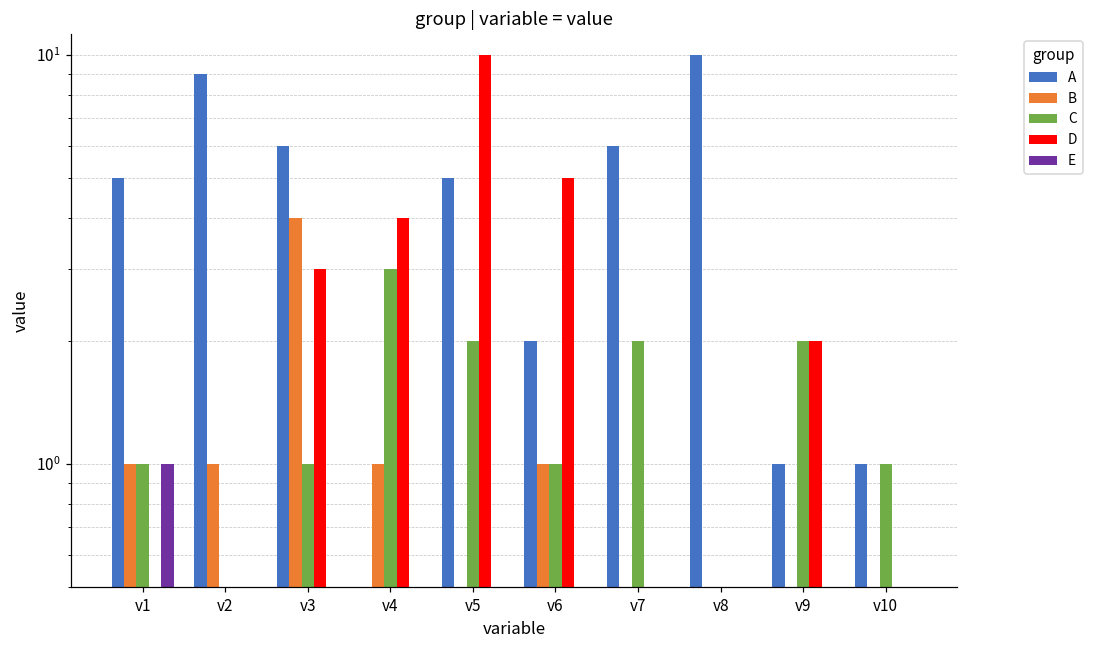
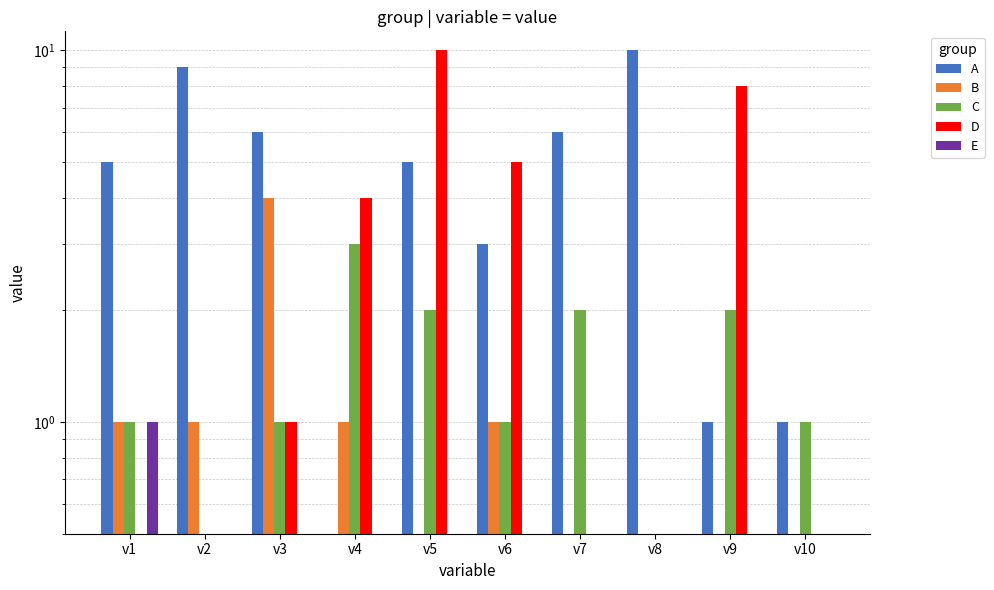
  {
    "A": {
      "v1": 5,
      "v2": 9,
      "v3": 6,
      "v5": 5,
-     "v6": 2,
+     "v6": 3,
      "v7": 6,
      "v8": 10,
      "v9": 1,
      "v10": 1
    },
    "B": {
      "v1": 1,
      "v2": 1,
      "v3": 4,
      "v4": 1,
      "v6": 1
    },
    "C": {
      "v1": 1,
      "v3": 1,
      "v4": 3,
      "v5": 2,
      "v6": 1,
      "v7": 2,
      "v9": 2,
      "v10": 1
    },
    "D": {
-     "v3": 3,
+     "v3": 1,
      "v4": 4,
      "v5": 10,
      "v6": 5,
-     "v9": 2
+     "v9": 8
    },
    "E": {
      "v1": 1
    }
  }
